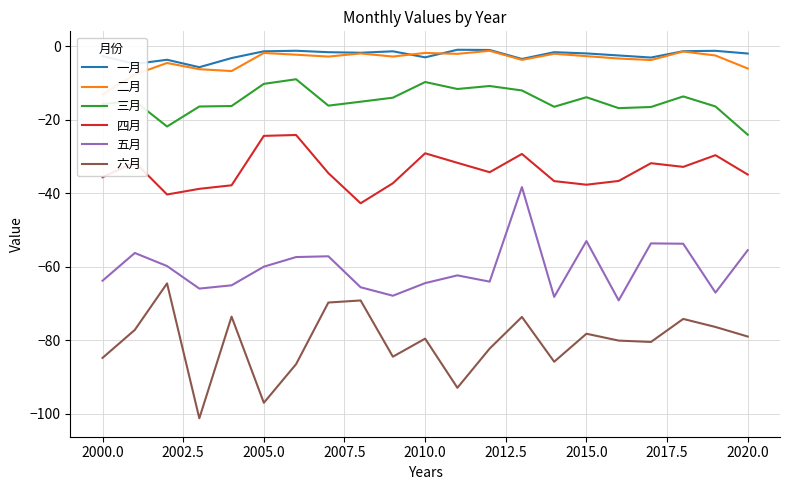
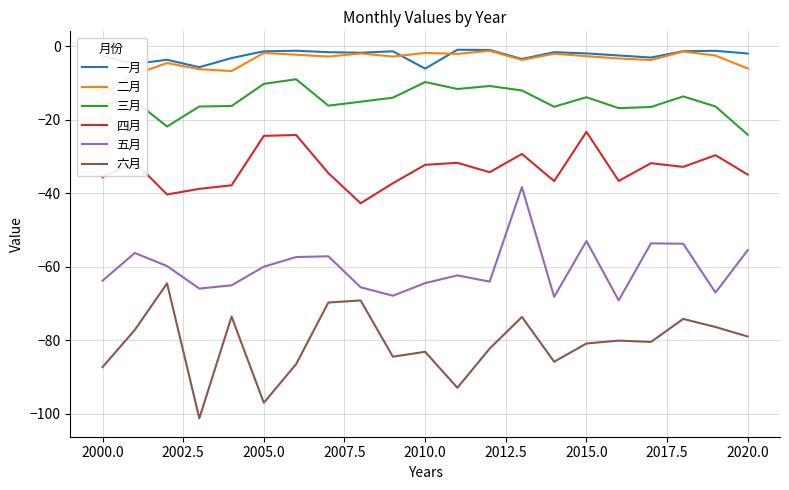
  {
    "一月": {
-     "2010.0": -3,
+     "2010.0": -6,
      "2015.0": -2,
      "2020.0": -2
    },
    "二月": {
      "2010.0": -2,
      "2015.0": -3,
      "2020.0": -6
    },
    "三月": {
      "2005.0": -10,
      "2010.0": -10,
      "2015.0": -14,
      "2020.0": -24
    },
    "四月": {
      "2000.0": -36,
      "2005.0": -24,
-     "2010.0": -29,
-     "2015.0": -38,
+     "2010.0": -32,
+     "2015.0": -23,
      "2020.0": -35
    },
    "五月": {
      "2000.0": -64,
      "2005.0": -60,
      "2010.0": -64,
      "2015.0": -53,
      "2020.0": -55
    },
    "六月": {
-     "2000.0": -85,
+     "2000.0": -87,
      "2005.0": -97,
-     "2010.0": -80,
-     "2015.0": -78,
+     "2010.0": -83,
+     "2015.0": -81,
      "2020.0": -79
    }
  }
